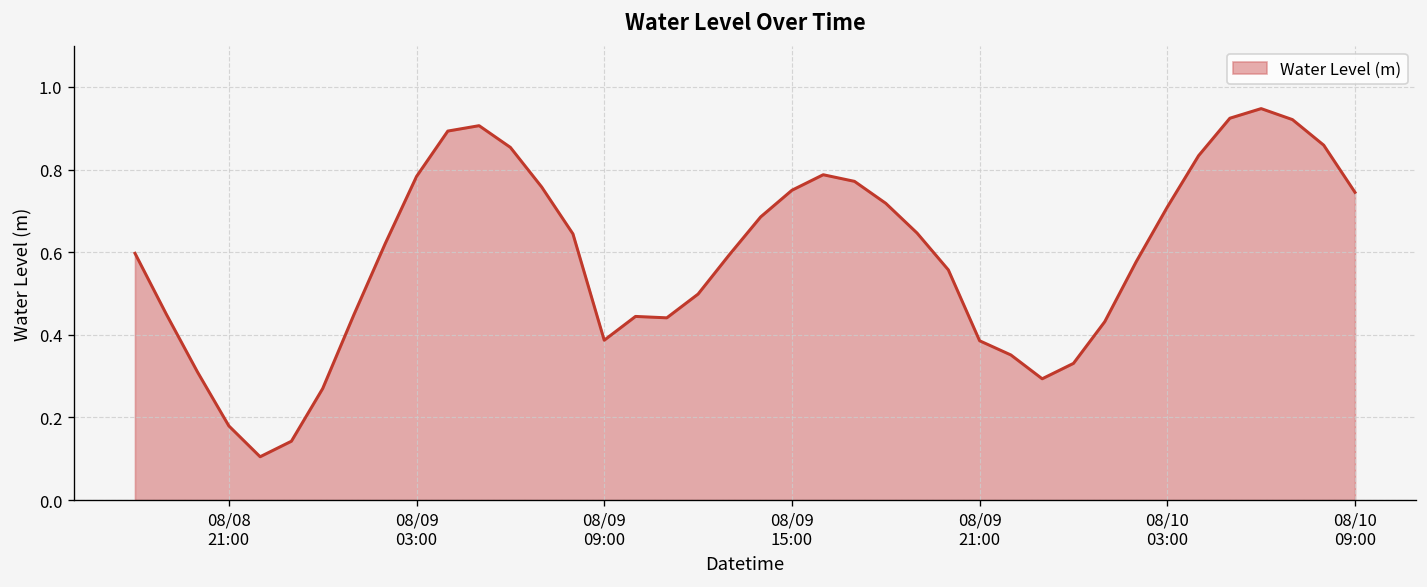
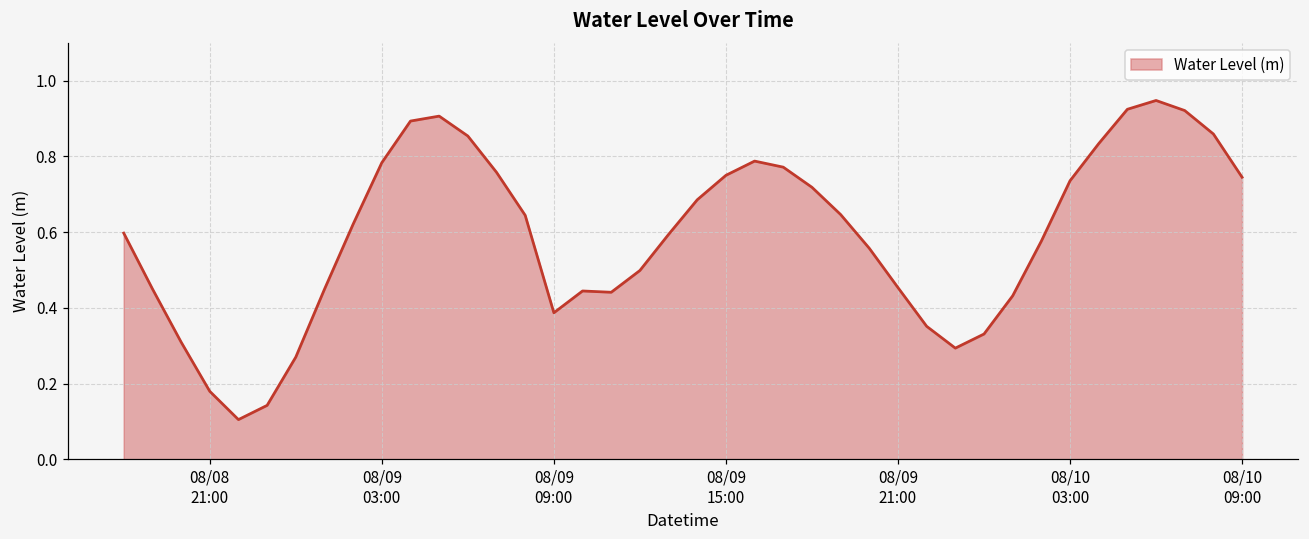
  {
    "08/08 21:00": 0.18,
    "08/09 03:00": 0.78,
    "08/09 09:00": 0.39,
    "08/09 15:00": 0.75,
-   "08/09 21:00": 0.39,
-   "08/10 03:00": 0.71,
+   "08/09 21:00": 0.45,
+   "08/10 03:00": 0.74,
    "08/10 09:00": 0.74
  }
